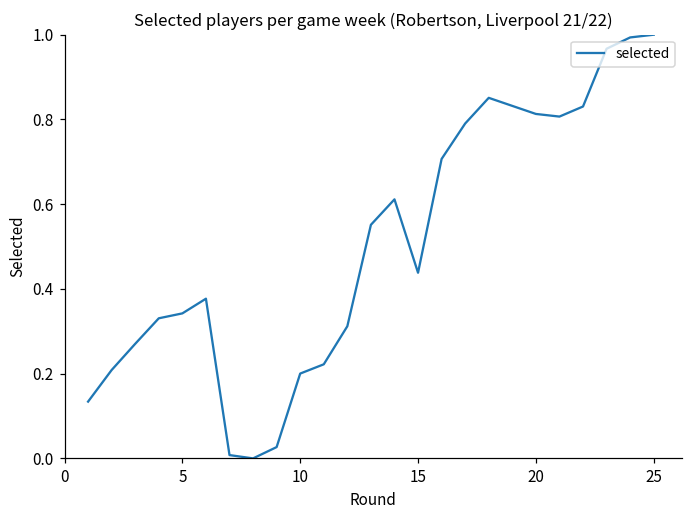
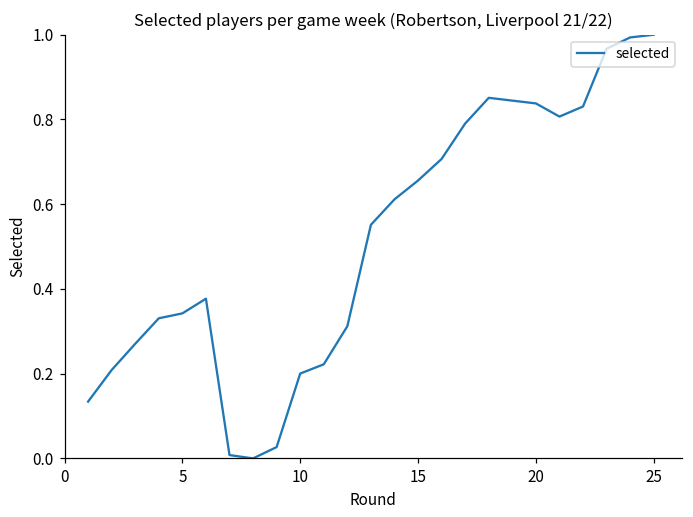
  {
    "5": 0.34,
    "10": 0.20,
-   "15": 0.44,
-   "20": 0.81,
+   "15": 0.66,
+   "20": 0.84,
    "25": 1.00
  }
